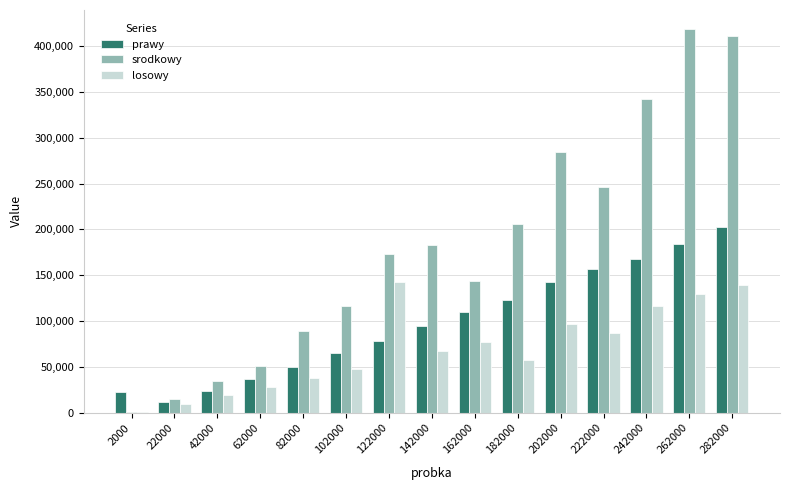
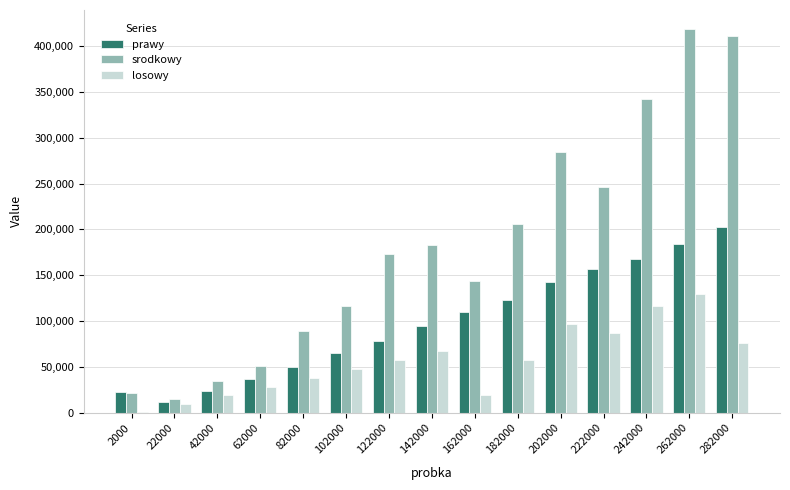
  {
    "prawy": {
      "2000": "20,000",
      "22000": "10,000",
      "42000": "20,000",
      "62000": "40,000",
      "82000": "50,000",
      "102000": "60,000",
      "122000": "80,000",
      "142000": "100,000",
      "162000": "110,000",
      "182000": "120,000",
      "202000": "140,000",
      "222000": "160,000",
      "242000": "170,000",
      "262000": "180,000",
      "282000": "200,000"
    },
    "srodkowy": {
-     "2000": "0",
+     "2000": "20,000",
      "22000": "20,000",
      "42000": "30,000",
      "62000": "50,000",
      "82000": "90,000",
      "102000": "120,000",
      "122000": "170,000",
      "142000": "180,000",
      "162000": "140,000",
      "182000": "210,000",
      "202000": "280,000",
      "222000": "250,000",
      "242000": "340,000",
      "262000": "420,000",
      "282000": "410,000"
    },
    "losowy": {
      "22000": "10,000",
      "42000": "20,000",
      "62000": "30,000",
      "82000": "40,000",
      "102000": "50,000",
-     "122000": "140,000",
+     "122000": "60,000",
      "142000": "70,000",
-     "162000": "80,000",
+     "162000": "20,000",
      "182000": "60,000",
      "202000": "100,000",
      "222000": "90,000",
      "242000": "120,000",
      "262000": "130,000",
-     "282000": "140,000"
+     "282000": "80,000"
    }
  }
